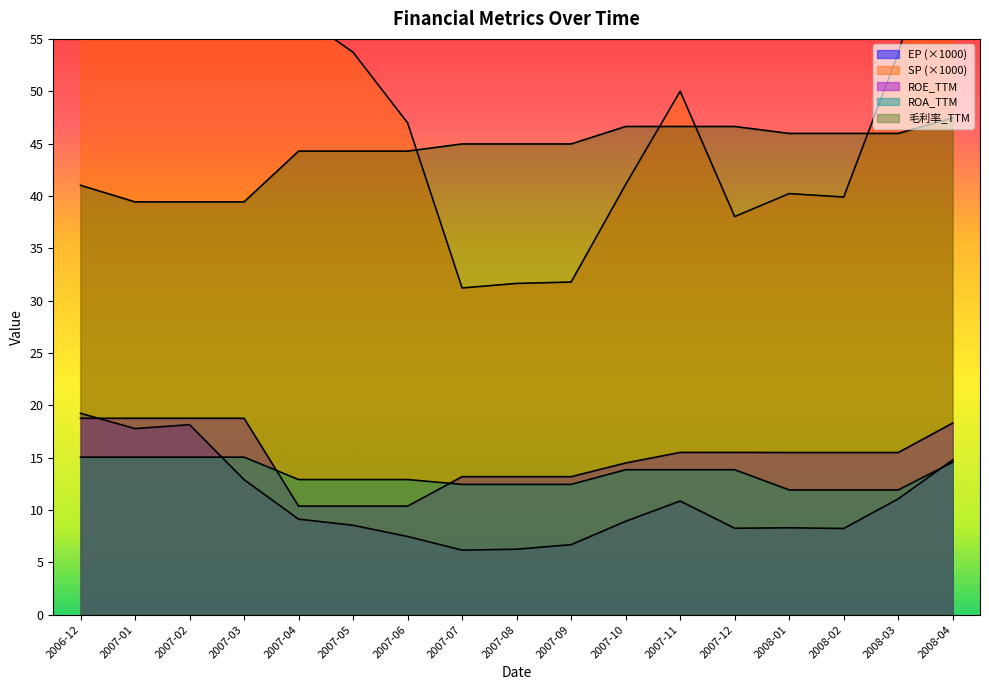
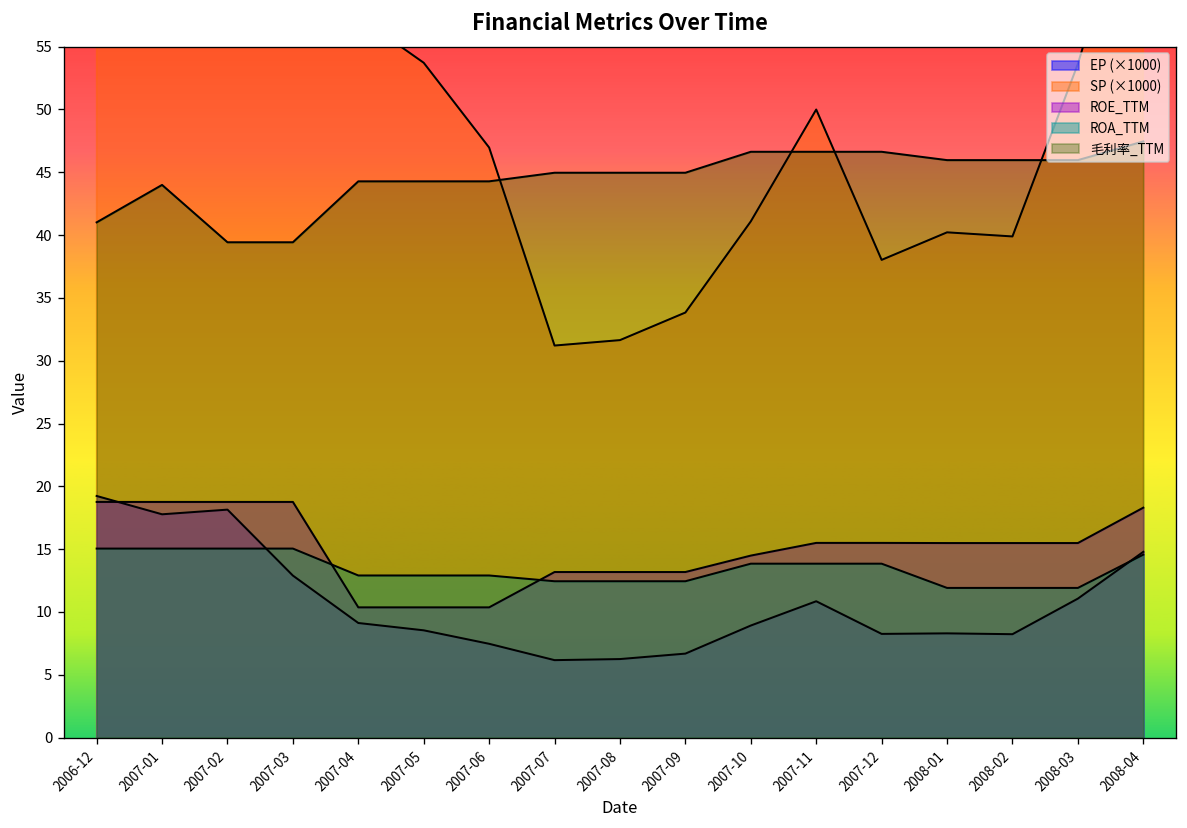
  {
    "EP (×1000)": {
      "2006-12": 19.2,
      "2007-01": 17.8,
      "2007-02": 18.1,
      "2007-03": 12.9,
      "2007-04": 9.1,
      "2007-05": 8.5,
      "2007-06": 7.5,
      "2007-07": 6.2,
      "2007-08": 6.3,
      "2007-09": 6.7,
      "2007-10": 8.9,
      "2007-11": 10.9,
      "2007-12": 8.3,
      "2008-01": 8.3,
      "2008-02": 8.2,
      "2008-03": 11.1
    },
    "SP (×1000)": {
      "2007-05": 53.7,
      "2007-06": 47.0,
      "2007-07": 31.2,
      "2007-08": 31.6,
-     "2007-09": 31.8,
+     "2007-09": 33.8,
      "2007-10": 41.1,
      "2007-11": 50.0,
      "2007-12": 38.0,
      "2008-01": 40.2,
      "2008-02": 39.9
    },
    "ROE_TTM": {
      "2006-12": 18.8,
      "2007-01": 18.8,
      "2007-02": 18.8,
      "2007-03": 18.8,
      "2007-04": 10.4,
      "2007-05": 10.4,
      "2007-06": 10.4,
      "2007-07": 13.2,
      "2007-08": 13.2,
      "2007-09": 13.2,
      "2007-10": 14.5,
      "2007-11": 15.5,
      "2007-12": 15.5,
      "2008-01": 15.5,
      "2008-02": 15.5,
      "2008-03": 15.5,
      "2008-04": 18.3
    },
    "ROA_TTM": {
      "2006-12": 15.0,
      "2007-01": 15.0,
      "2007-02": 15.0,
      "2007-03": 15.0,
      "2007-04": 12.9,
      "2007-05": 12.9,
      "2007-06": 12.9,
      "2007-07": 12.4,
      "2007-08": 12.4,
      "2007-09": 12.4,
      "2007-10": 13.8,
      "2007-11": 13.8,
      "2007-12": 13.8,
      "2008-01": 11.9,
      "2008-02": 11.9,
      "2008-03": 11.9
    },
    "毛利率_TTM": {
      "2006-12": 41.0,
-     "2007-01": 39.4,
+     "2007-01": 44.0,
      "2007-02": 39.4,
      "2007-03": 39.4,
      "2007-04": 44.3,
      "2007-05": 44.3,
      "2007-06": 44.3,
      "2007-07": 45.0,
      "2007-08": 45.0,
      "2007-09": 45.0,
      "2007-10": 46.6,
      "2007-11": 46.6,
      "2007-12": 46.6,
      "2008-01": 46.0,
      "2008-02": 46.0,
      "2008-03": 46.0
    }
  }
